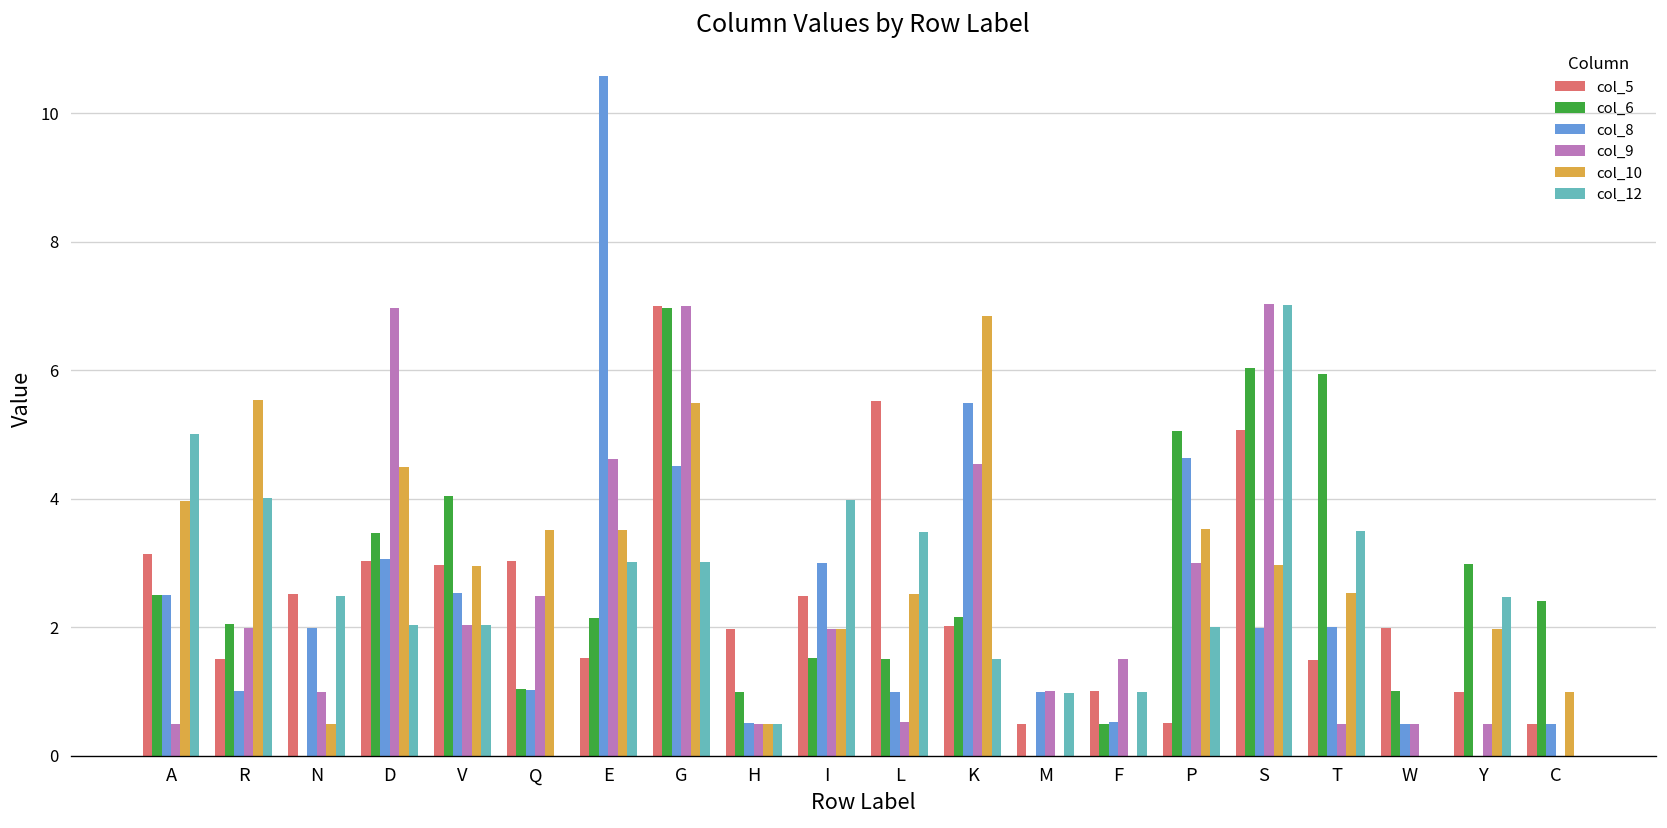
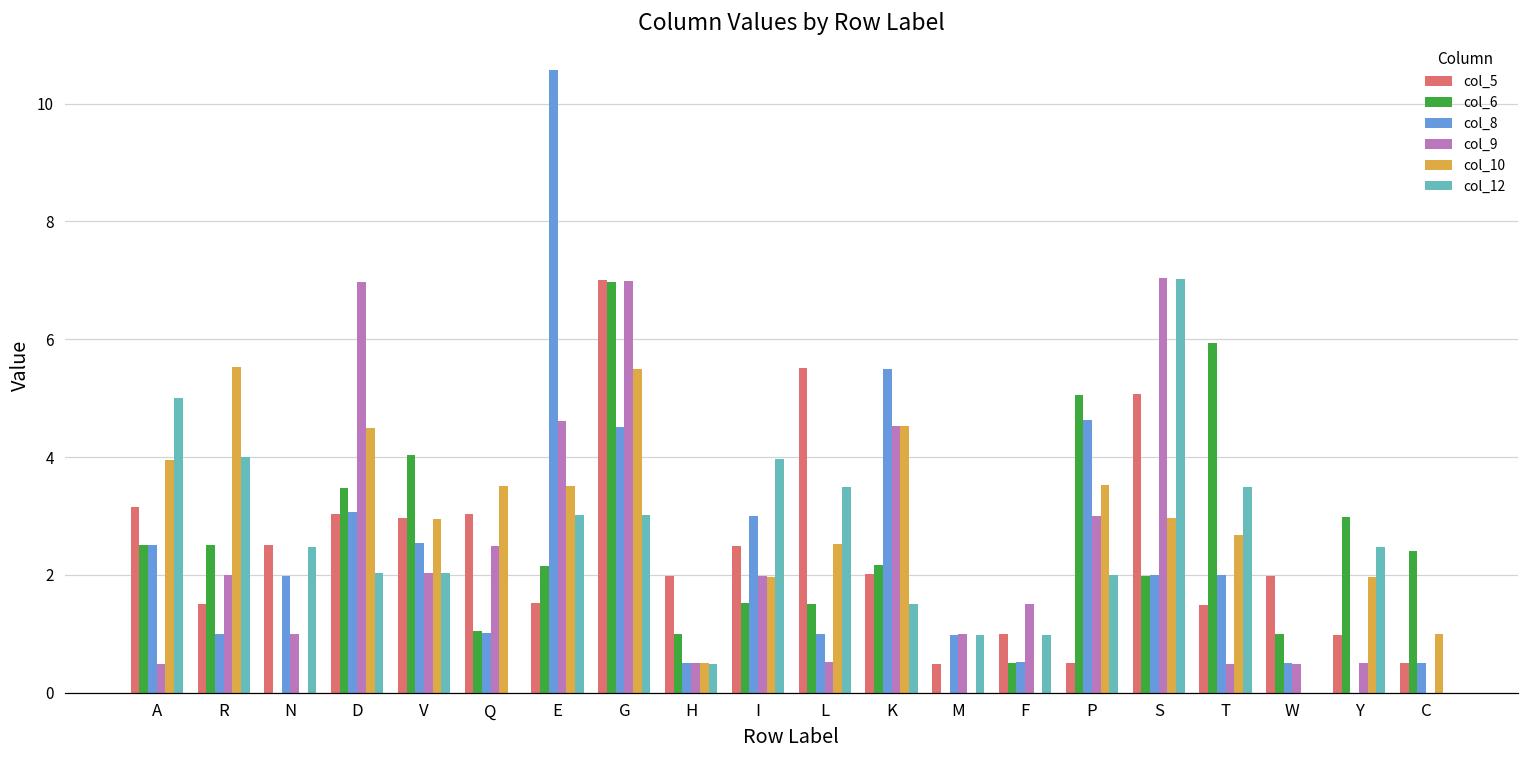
  {
    "col_5": {
      "A": 3.1,
      "R": 1.5,
      "N": 2.5,
      "D": 3.0,
      "V": 3.0,
      "Q": 3.0,
      "E": 1.5,
      "G": 7.0,
      "H": 2.0,
      "I": 2.5,
      "L": 5.5,
      "K": 2.0,
      "M": 0.5,
      "F": 1.0,
      "P": 0.5,
      "S": 5.1,
      "T": 1.5,
      "W": 2.0,
      "Y": 1.0,
      "C": 0.5
    },
    "col_6": {
      "A": 2.5,
-     "R": 2.1,
+     "R": 2.5,
      "N": 0.0,
      "D": 3.5,
      "V": 4.0,
      "Q": 1.0,
      "E": 2.1,
      "G": 7.0,
      "H": 1.0,
      "I": 1.5,
      "L": 1.5,
      "K": 2.2,
      "M": 0.0,
      "F": 0.5,
      "P": 5.1,
-     "S": 6.0,
+     "S": 2.0,
      "T": 5.9,
      "W": 1.0,
      "Y": 3.0,
      "C": 2.4
    },
    "col_9": {
      "A": 0.5,
      "R": 2.0,
      "N": 1.0,
      "D": 7.0,
      "V": 2.0,
      "Q": 2.5,
      "E": 4.6,
      "G": 7.0,
      "H": 0.5,
      "I": 2.0,
      "L": 0.5,
      "K": 4.5,
      "M": 1.0,
      "F": 1.5,
      "P": 3.0,
      "S": 7.0,
      "T": 0.5,
      "W": 0.5,
      "Y": 0.5,
      "C": 0.0
    },
    "col_10": {
      "A": 4.0,
      "R": 5.5,
-     "N": 0.5,
+     "N": 0.0,
      "D": 4.5,
      "V": 3.0,
      "Q": 3.5,
      "E": 3.5,
      "G": 5.5,
      "H": 0.5,
      "I": 2.0,
      "L": 2.5,
-     "K": 6.8,
+     "K": 4.5,
      "M": 0.0,
      "F": 0.0,
      "P": 3.5,
      "S": 3.0,
-     "T": 2.5,
+     "T": 2.7,
      "W": 0.0,
      "Y": 2.0,
      "C": 1.0
    }
  }
